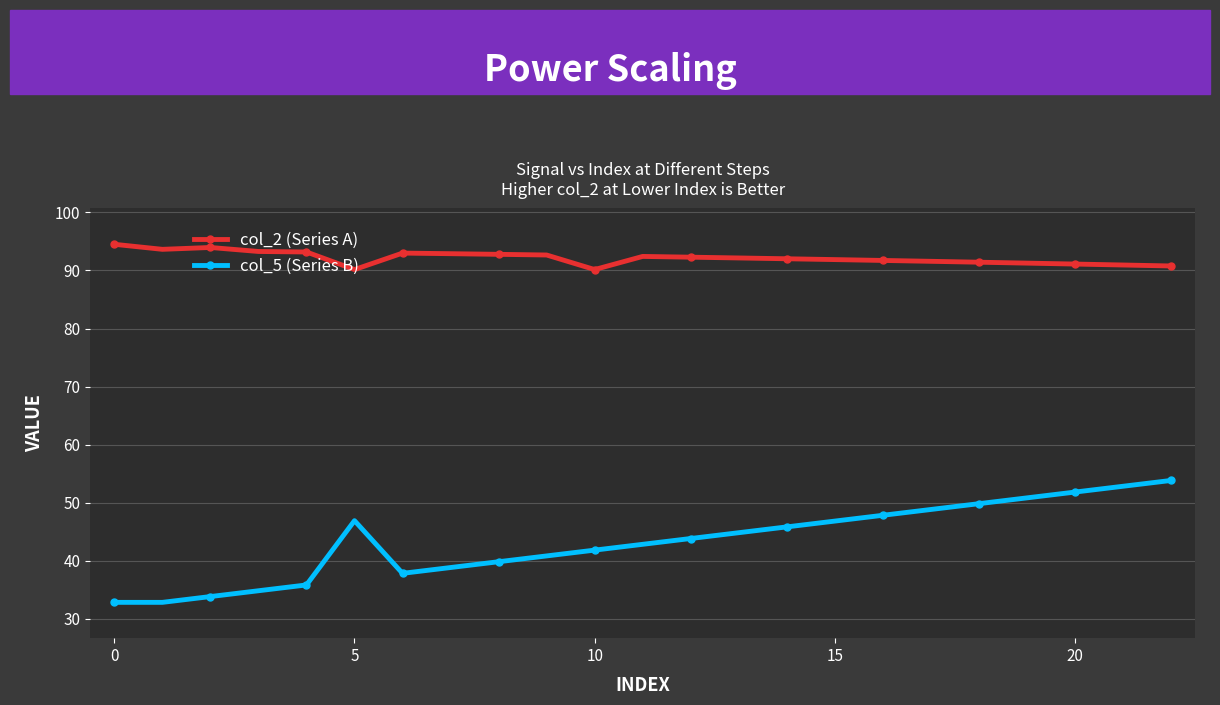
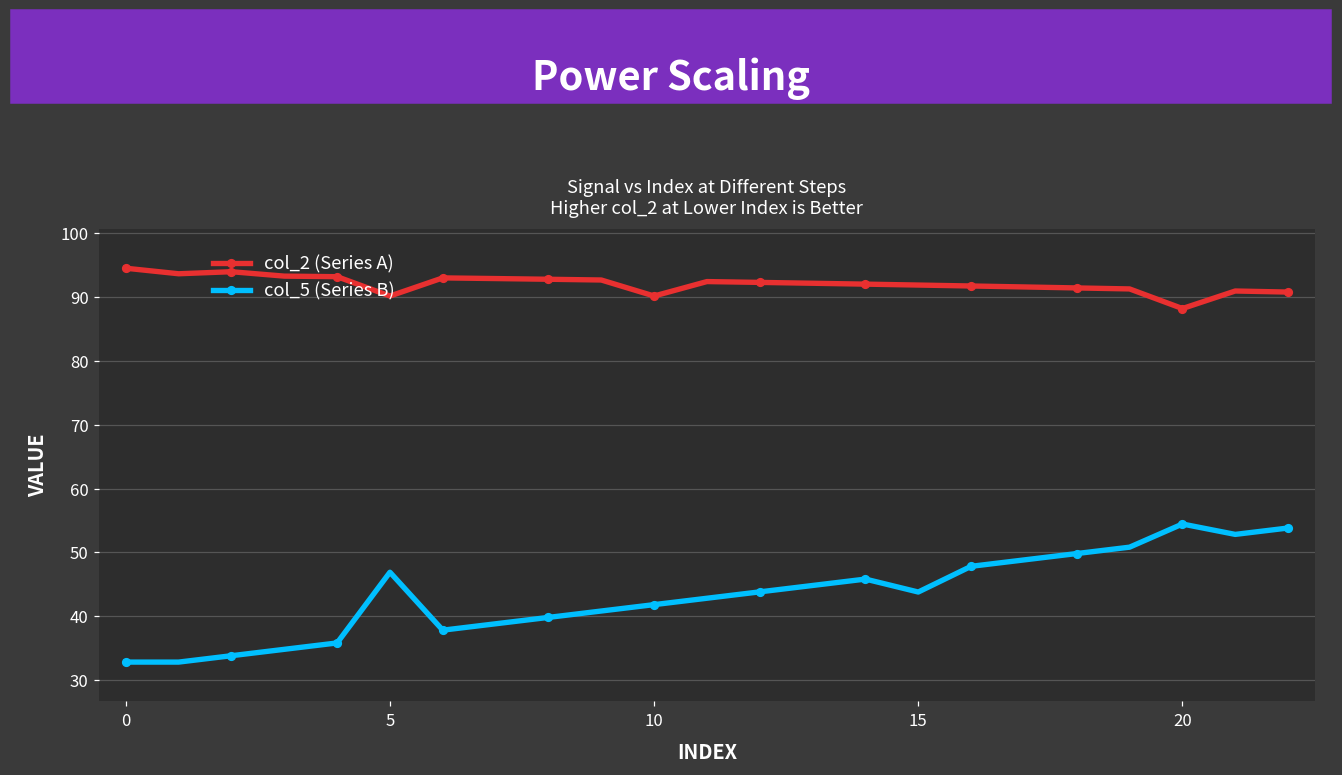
  {
    "col_2 (Series A)": {
      "0": 95,
      "5": 90,
      "10": 90,
      "15": 92,
-     "20": 91
+     "20": 88
    },
    "col_5 (Series B)": {
      "0": 33,
      "5": 47,
      "10": 42,
-     "15": 47,
-     "20": 52
+     "15": 44,
+     "20": 54
    }
  }
